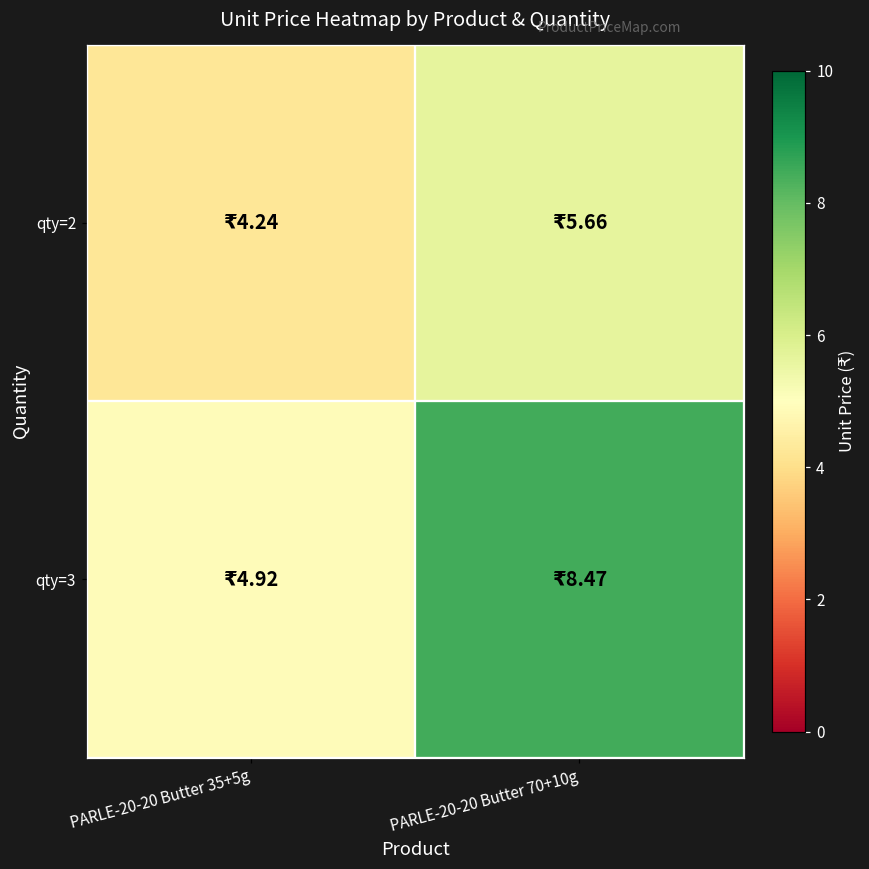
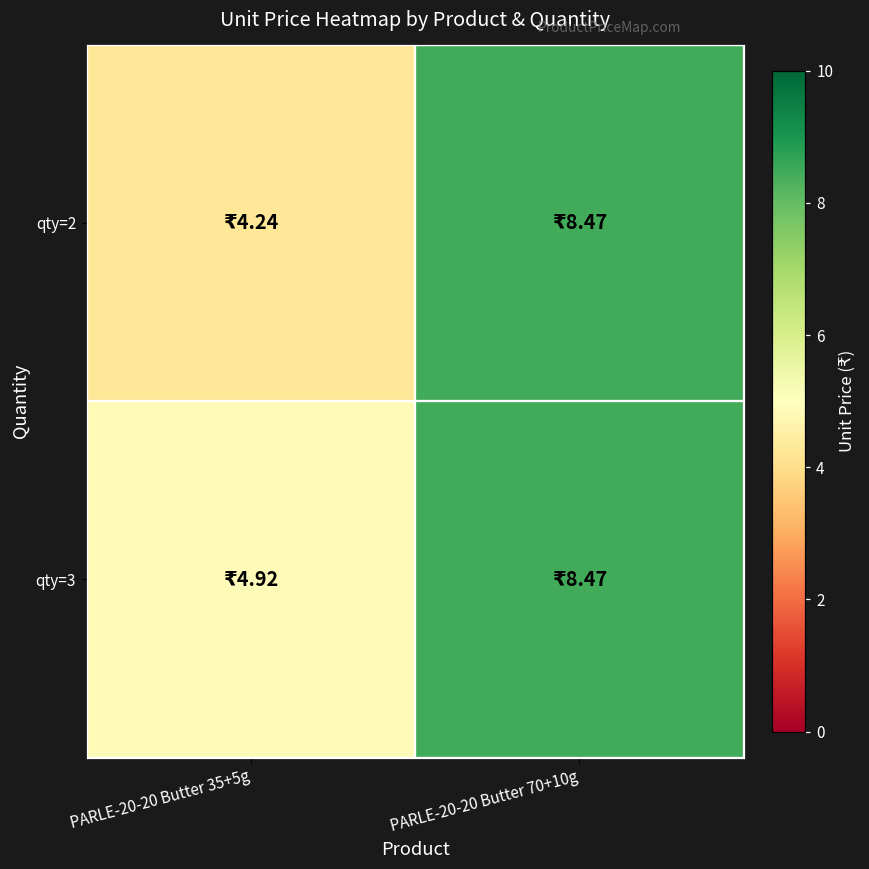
  {
    "qty=2": {
      "PARLE-20-20 Butter 35+5g": 4.24,
-     "PARLE-20-20 Butter 70+10g": 5.66
+     "PARLE-20-20 Butter 70+10g": 8.47
    },
    "qty=3": {
      "PARLE-20-20 Butter 35+5g": 4.92,
      "PARLE-20-20 Butter 70+10g": 8.47
    }
  }
